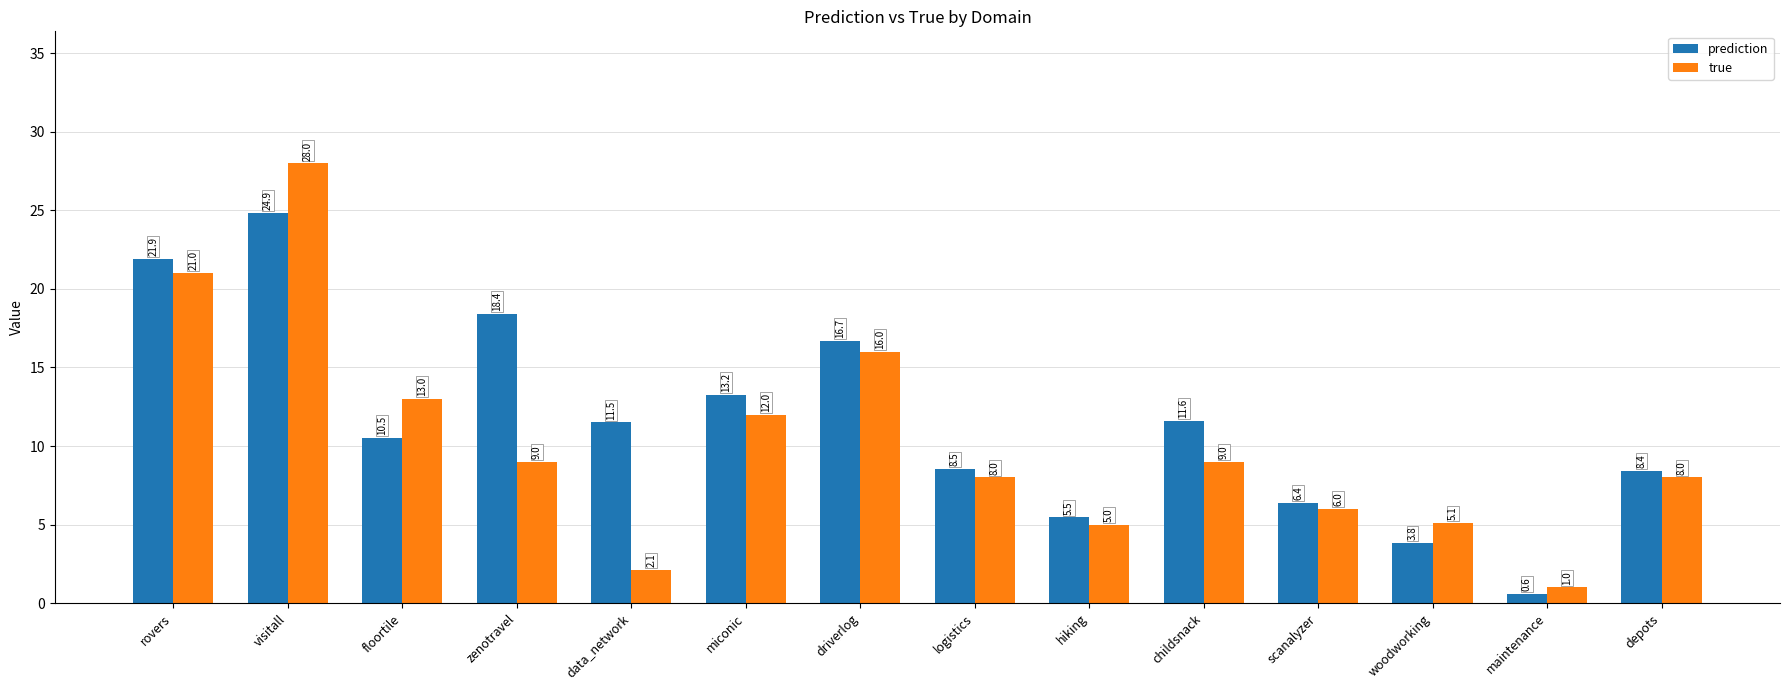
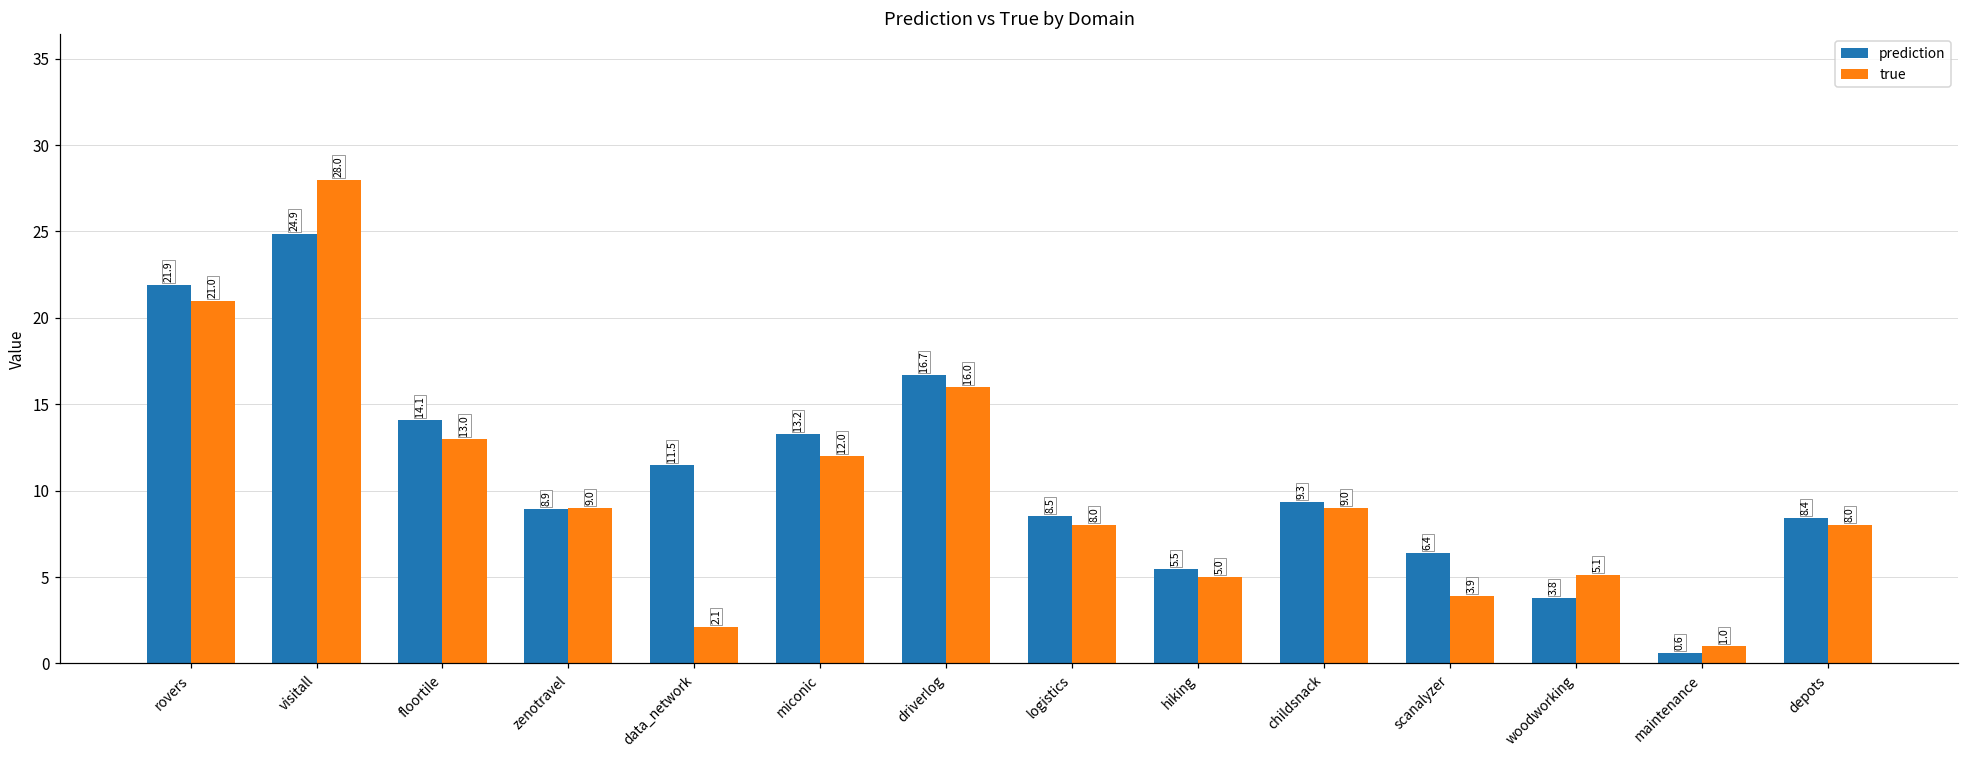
  {
    "prediction": {
-     "floortile": 10.5,
-     "zenotravel": 18.4,
-     "childsnack": 11.6
+     "floortile": 14.1,
+     "zenotravel": 8.9,
+     "childsnack": 9.3
    },
    "true": {
-     "scanalyzer": 6.0
+     "scanalyzer": 3.9
    }
  }
